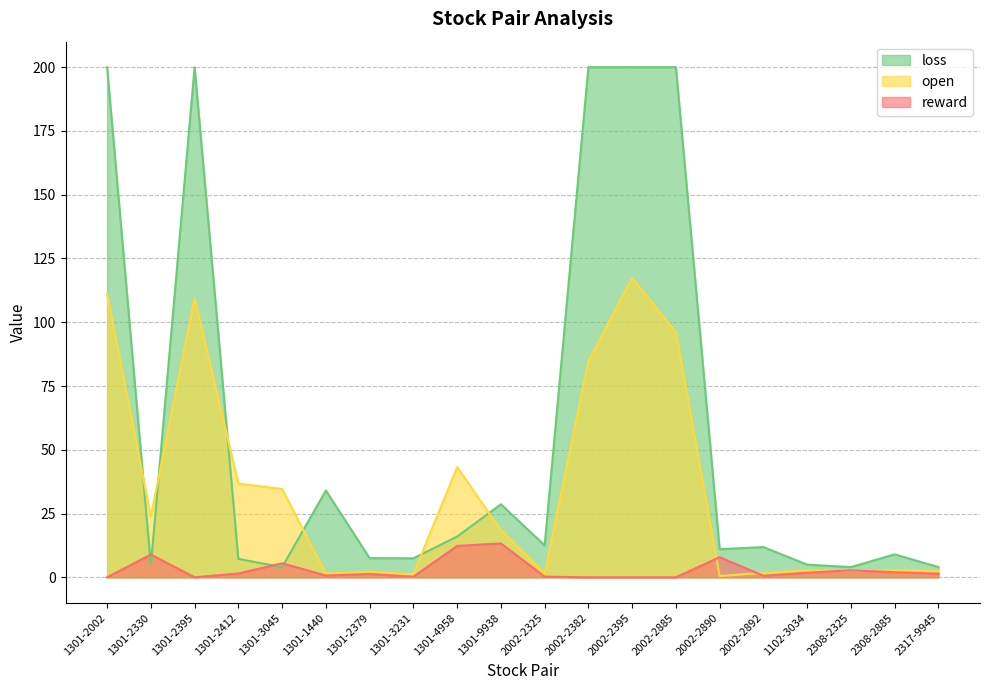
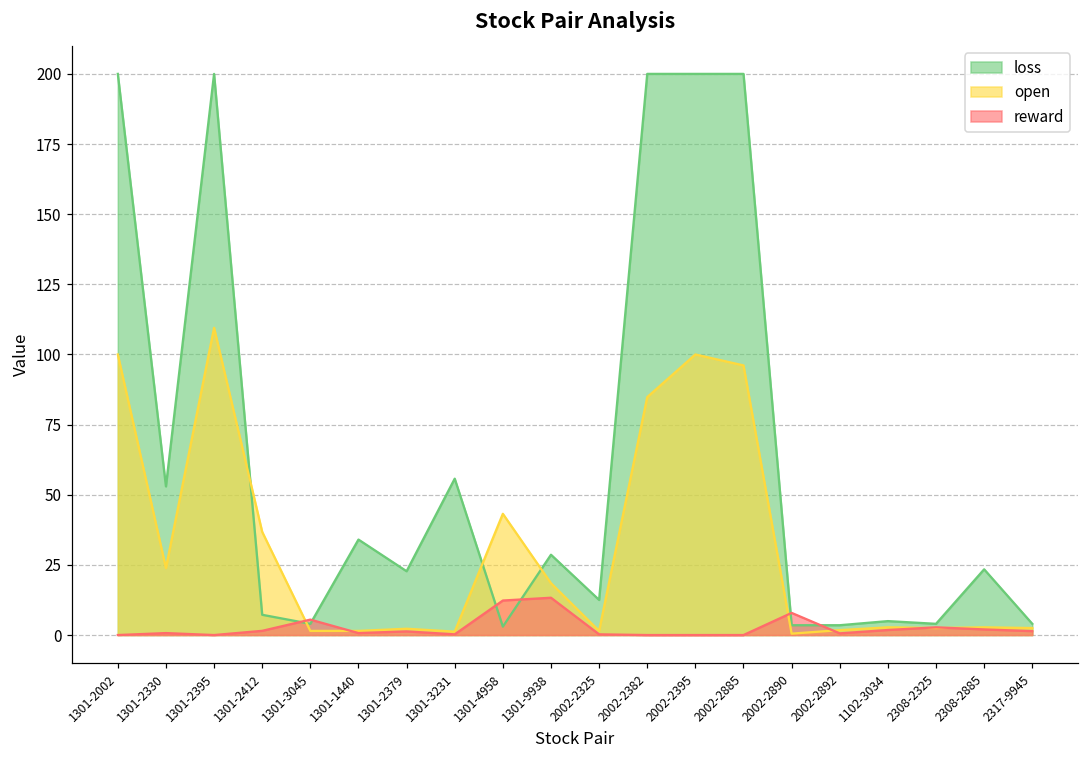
  {
    "loss": {
      "1301-2002": 200,
-     "1301-2330": 5,
+     "1301-2330": 53,
      "1301-2395": 200,
      "1301-2412": 7,
      "1301-3045": 4,
      "1301-1440": 34,
-     "1301-2379": 8,
-     "1301-3231": 7,
-     "1301-4958": 16,
+     "1301-2379": 23,
+     "1301-3231": 56,
+     "1301-4958": 3,
      "1301-9938": 29,
      "2002-2325": 13,
      "2002-2382": 200,
      "2002-2395": 200,
      "2002-2885": 200,
-     "2002-2890": 11,
-     "2002-2892": 12,
+     "2002-2890": 4,
+     "2002-2892": 3,
      "1102-3034": 5,
      "2308-2325": 4,
-     "2308-2885": 9,
+     "2308-2885": 23,
      "2317-9945": 4
    },
    "open": {
-     "1301-2002": 111,
+     "1301-2002": 100,
      "1301-2330": 24,
      "1301-2395": 110,
      "1301-2412": 37,
-     "1301-3045": 35,
+     "1301-3045": 1,
      "1301-4958": 43,
      "1301-9938": 18,
      "2002-2325": 1,
      "2002-2382": 85,
-     "2002-2395": 117,
+     "2002-2395": 100,
      "2002-2885": 96,
      "2002-2890": 0,
      "2002-2892": 2,
      "2317-9945": 2
    },
    "reward": {
      "1301-2002": 0,
-     "1301-2330": 9,
+     "1301-2330": 1,
      "1301-2395": 0,
      "1301-2412": 2,
      "1301-3045": 6,
      "1301-4958": 12,
      "1301-9938": 13,
      "2002-2325": 0,
      "2002-2382": 0,
      "2002-2395": 0,
      "2002-2885": 0,
      "2002-2890": 8,
      "2002-2892": 1,
      "2317-9945": 1
    }
  }
